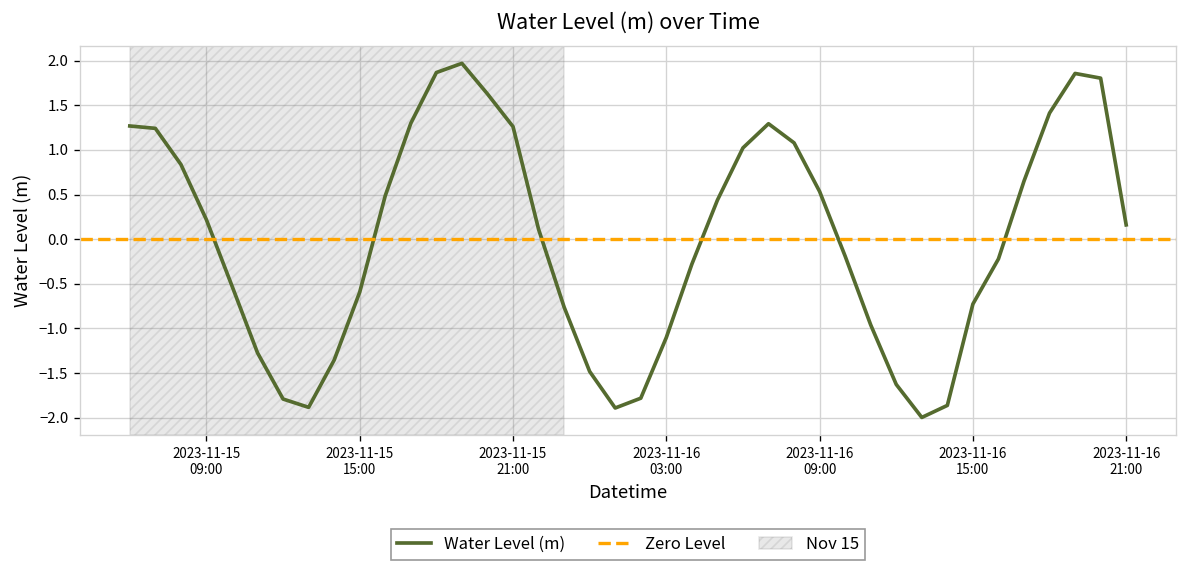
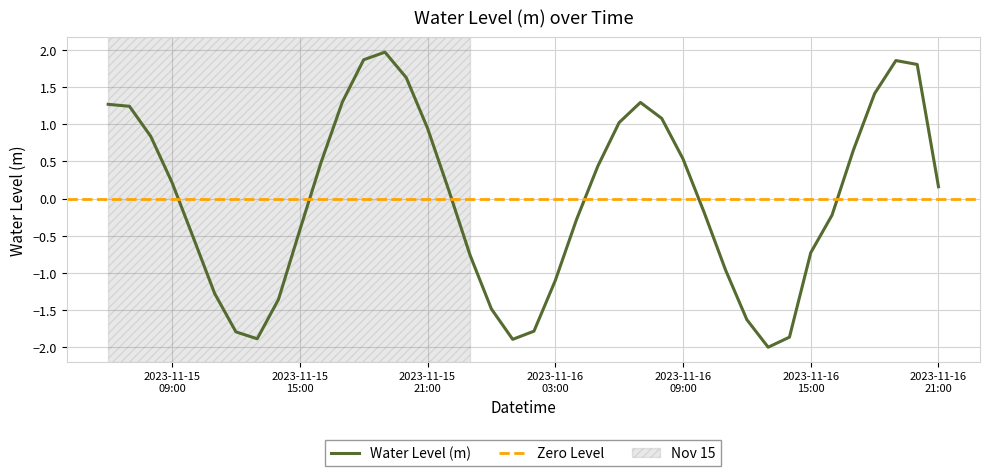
  {
    "2023-11-15 09:00": 0.2,
-   "2023-11-15 15:00": -0.6,
-   "2023-11-15 21:00": 1.3,
+   "2023-11-15 15:00": -0.4,
+   "2023-11-15 21:00": 0.9,
    "2023-11-16 03:00": -1.1,
    "2023-11-16 09:00": 0.5,
    "2023-11-16 15:00": -0.7,
    "2023-11-16 21:00": 0.2
  }
